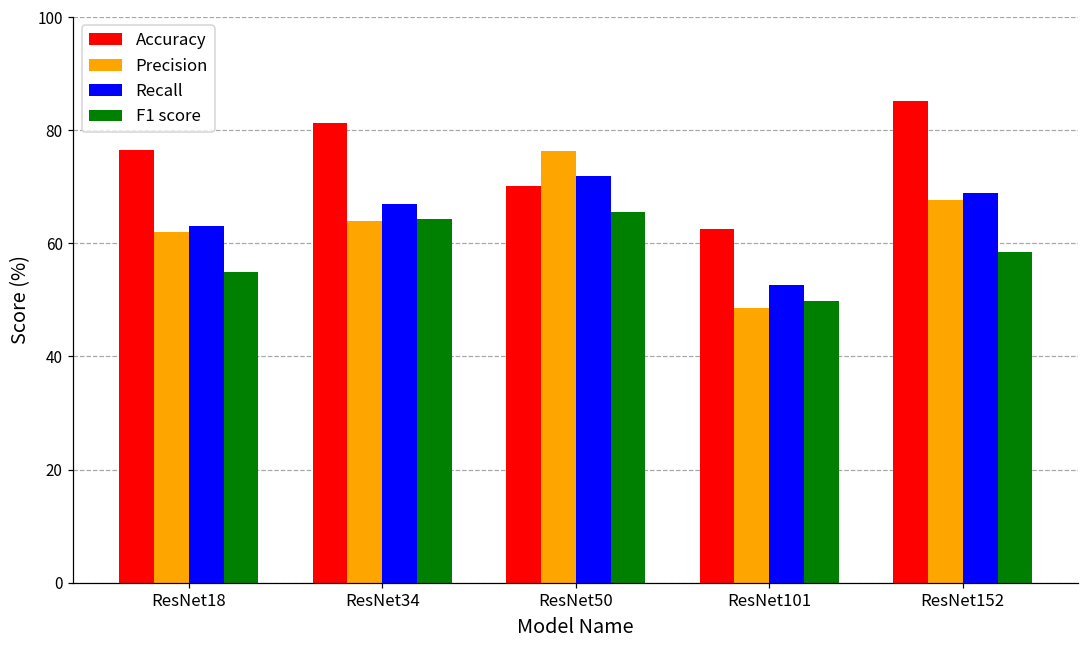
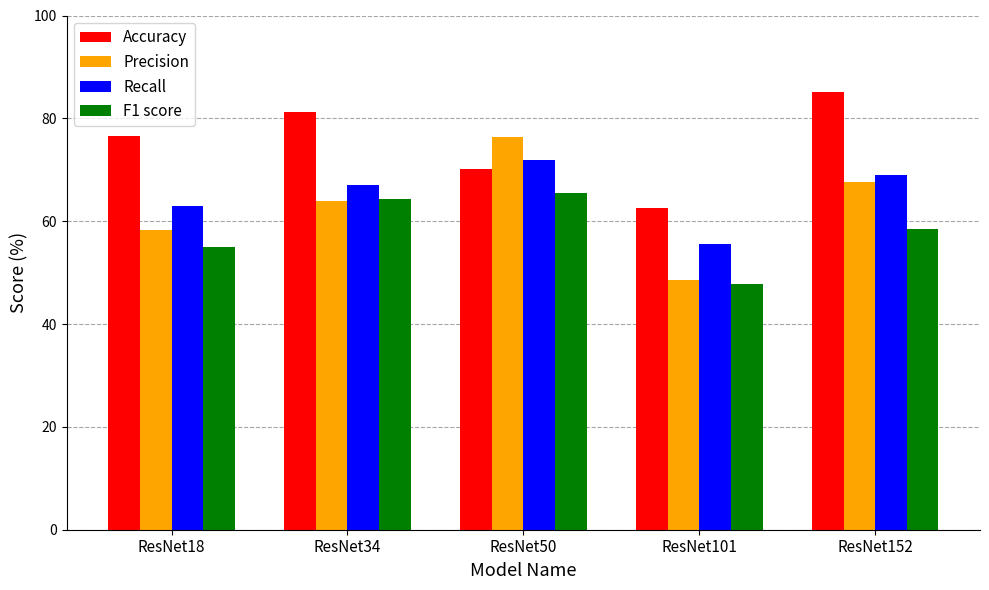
  {
    "Accuracy": {
      "ResNet18": 77,
      "ResNet34": 81,
      "ResNet50": 70,
      "ResNet101": 63,
      "ResNet152": 85
    },
    "Precision": {
-     "ResNet18": 62,
+     "ResNet18": 58,
      "ResNet34": 64,
      "ResNet50": 76,
      "ResNet101": 49,
      "ResNet152": 68
    },
    "Recall": {
      "ResNet18": 63,
      "ResNet34": 67,
      "ResNet50": 72,
-     "ResNet101": 53,
+     "ResNet101": 56,
      "ResNet152": 69
    },
    "F1 score": {
      "ResNet18": 55,
      "ResNet34": 64,
      "ResNet50": 66,
-     "ResNet101": 50,
+     "ResNet101": 48,
      "ResNet152": 58
    }
  }
